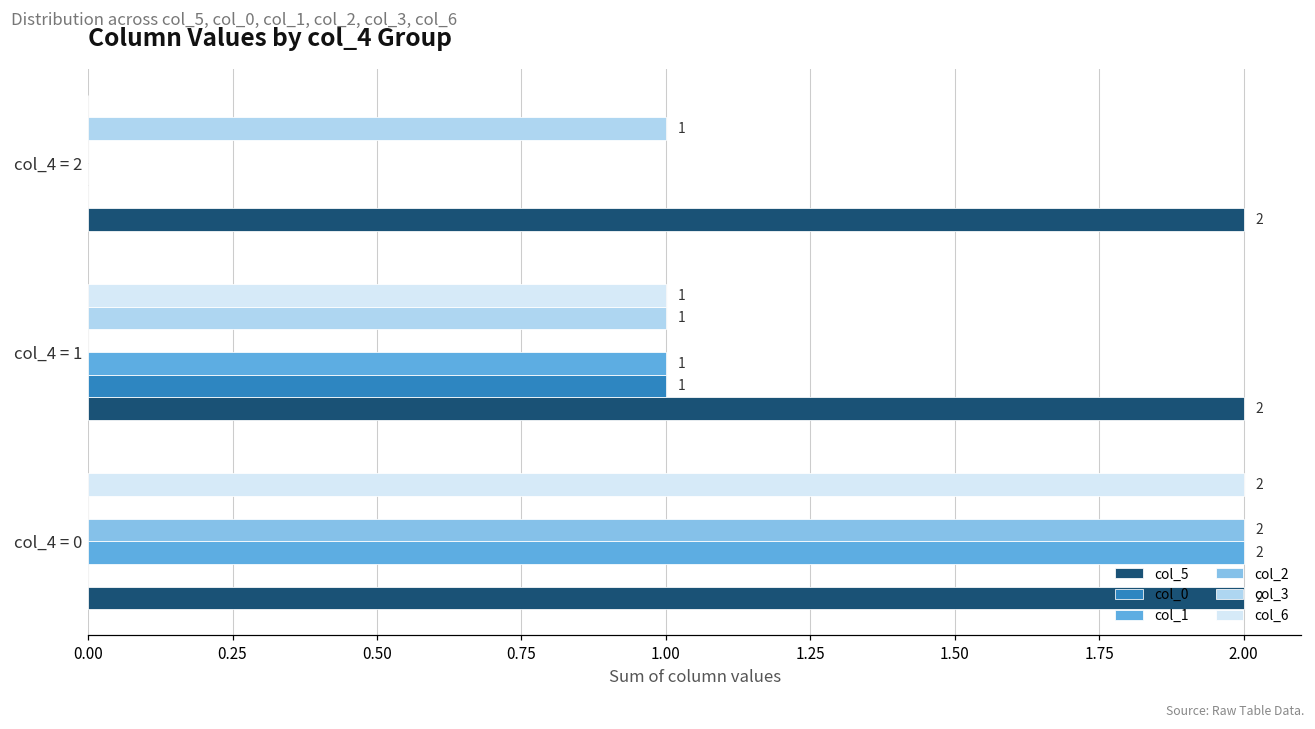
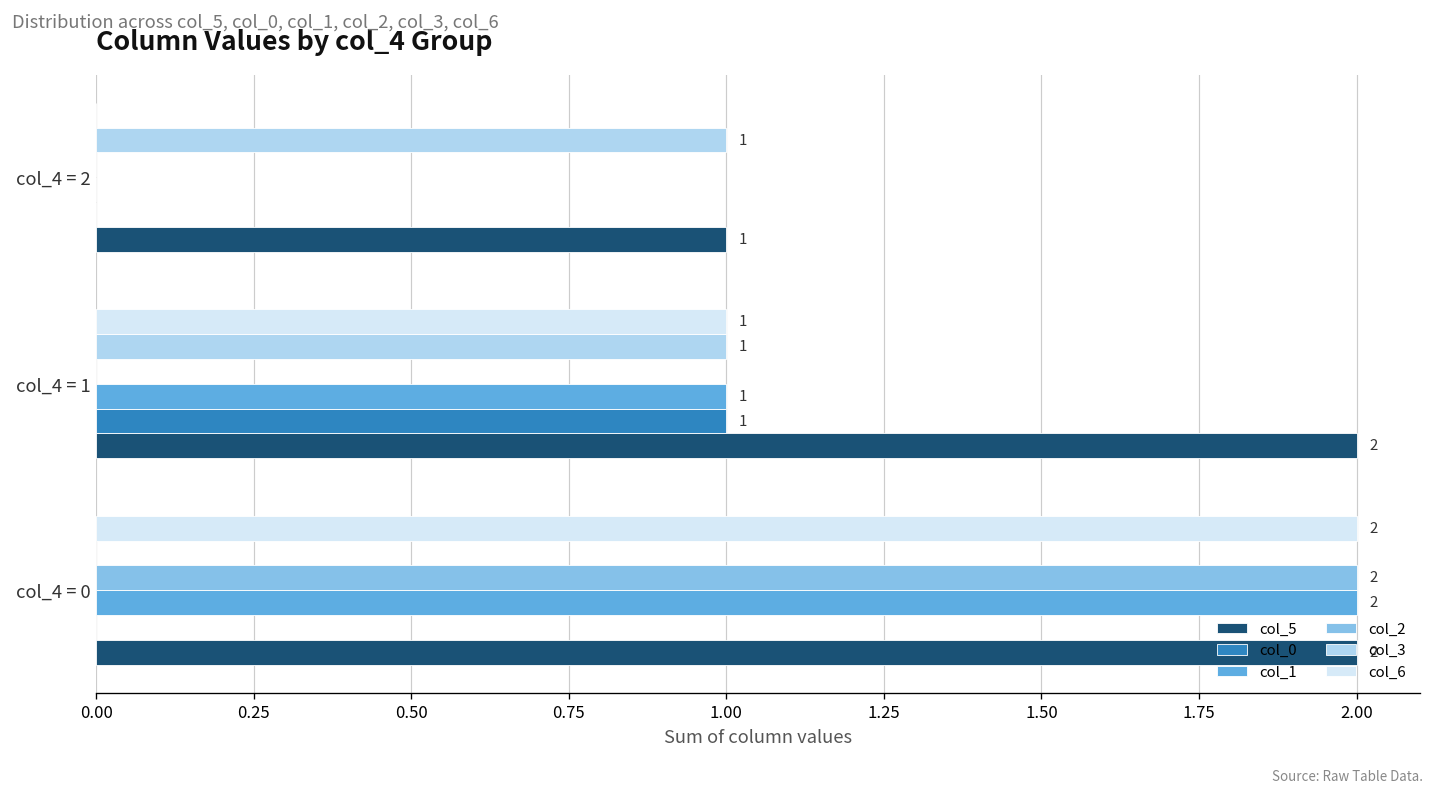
  {
    "col_5": {
-     "col_4 = 2": 2,
+     "col_4 = 2": 1,
      "col_4 = 1": 2,
      "col_4 = 0": 2
    },
    "col_0": {
      "col_4 = 1": 1
    }
  }
